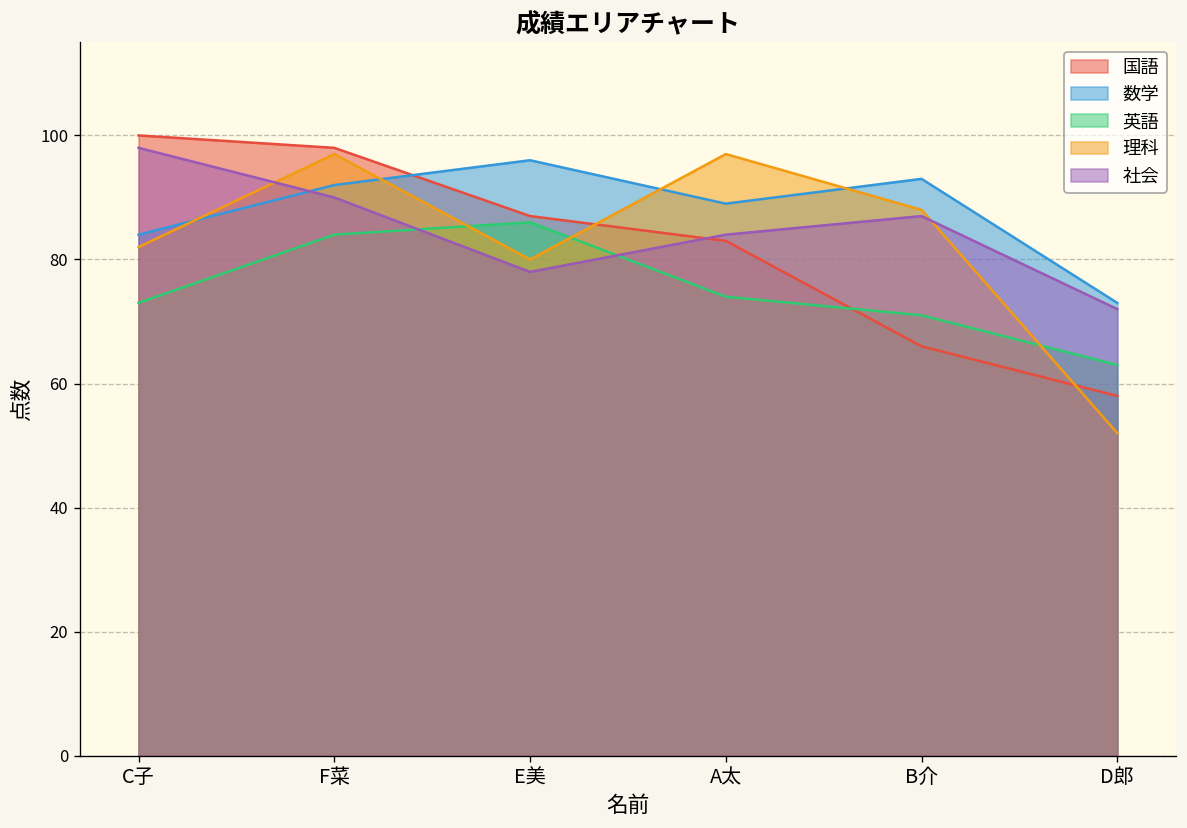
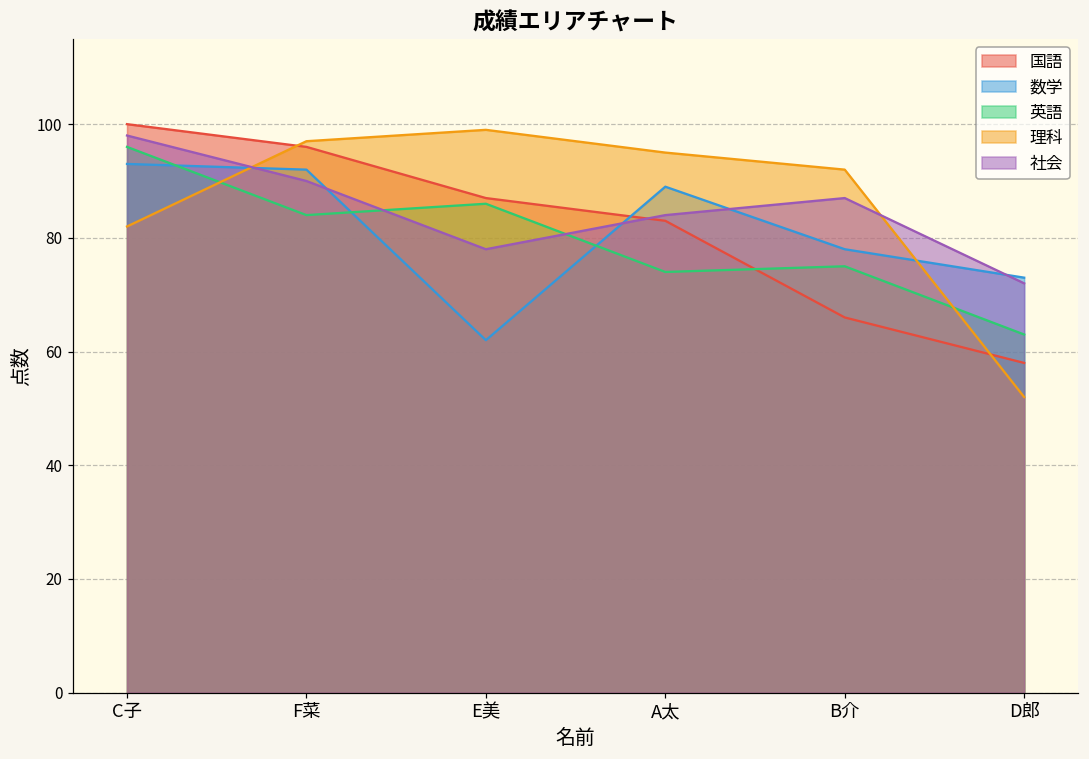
  {
    "国語": {
      "C子": 100,
-     "F菜": 98,
+     "F菜": 96,
      "E美": 87,
      "A太": 83,
      "B介": 66,
      "D郎": 58
    },
    "数学": {
-     "C子": 84,
+     "C子": 93,
      "F菜": 92,
-     "E美": 96,
+     "E美": 62,
      "A太": 89,
-     "B介": 93,
+     "B介": 78,
      "D郎": 73
    },
    "英語": {
-     "C子": 73,
+     "C子": 96,
      "F菜": 84,
      "E美": 86,
      "A太": 74,
-     "B介": 71,
+     "B介": 75,
      "D郎": 63
    },
    "理科": {
      "C子": 82,
      "F菜": 97,
-     "E美": 80,
-     "A太": 97,
-     "B介": 88,
+     "E美": 99,
+     "A太": 95,
+     "B介": 92,
      "D郎": 52
    },
    "社会": {
      "C子": 98,
      "F菜": 90,
      "E美": 78,
      "A太": 84,
      "B介": 87,
      "D郎": 72
    }
  }
